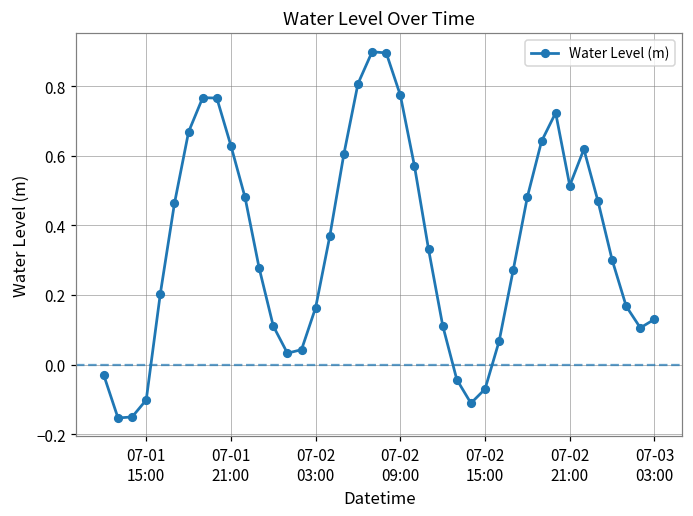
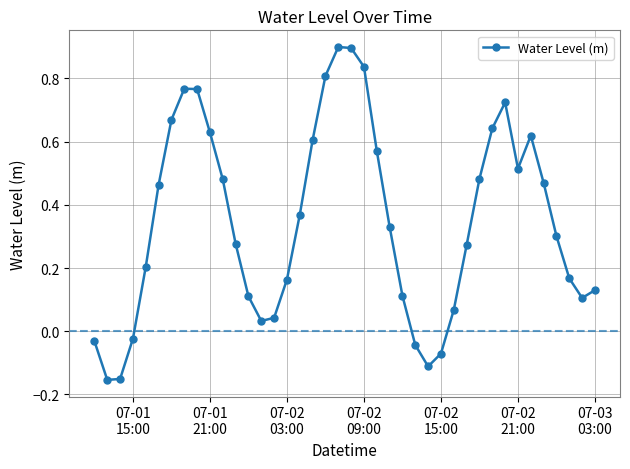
  {
-   "07-01 15:00": -0.10,
+   "07-01 15:00": -0.02,
    "07-01 21:00": 0.63,
    "07-02 03:00": 0.16,
-   "07-02 09:00": 0.77,
+   "07-02 09:00": 0.84,
    "07-02 15:00": -0.07,
    "07-02 21:00": 0.51,
    "07-03 03:00": 0.13
  }
